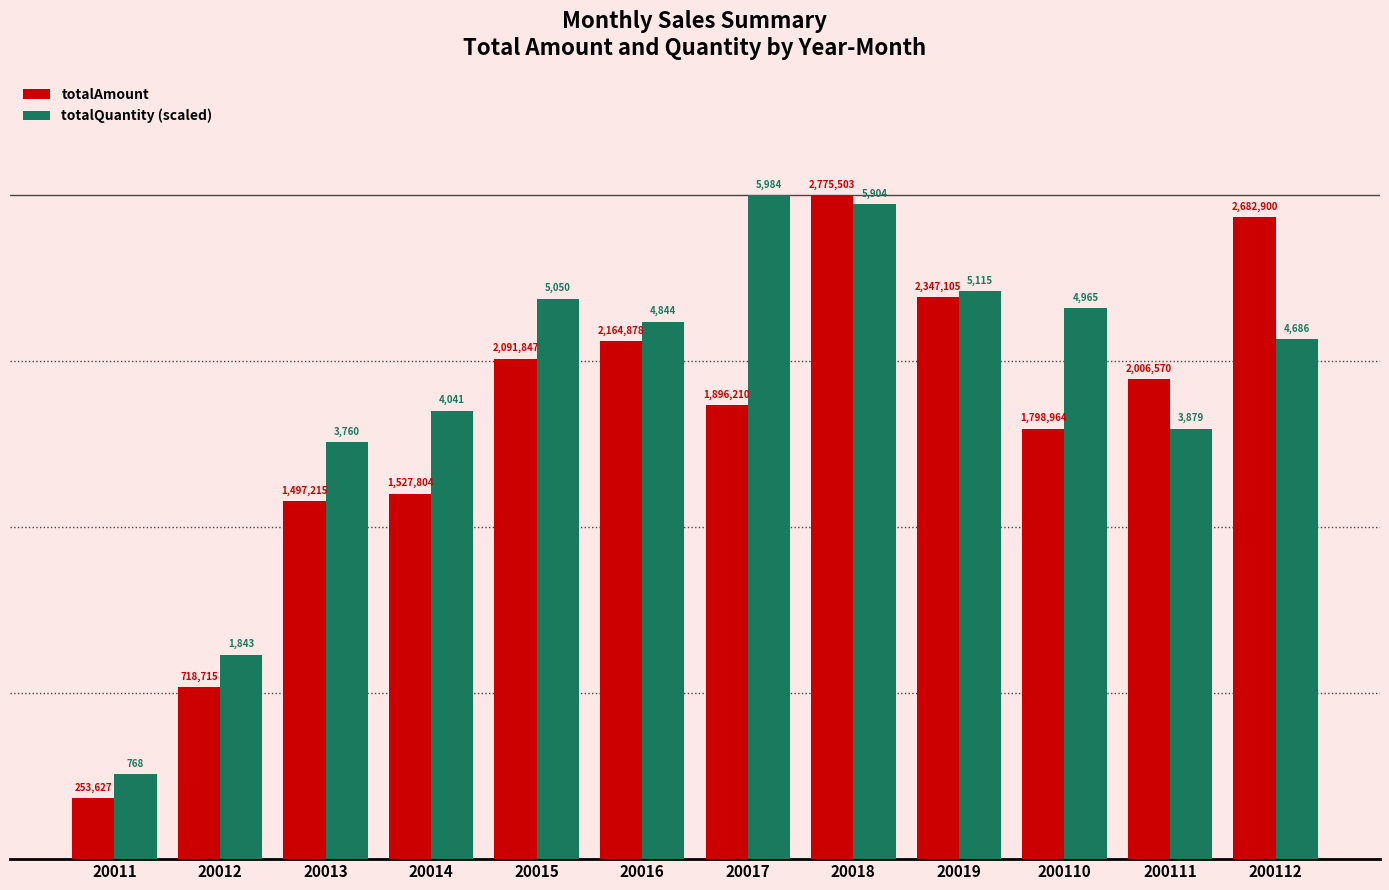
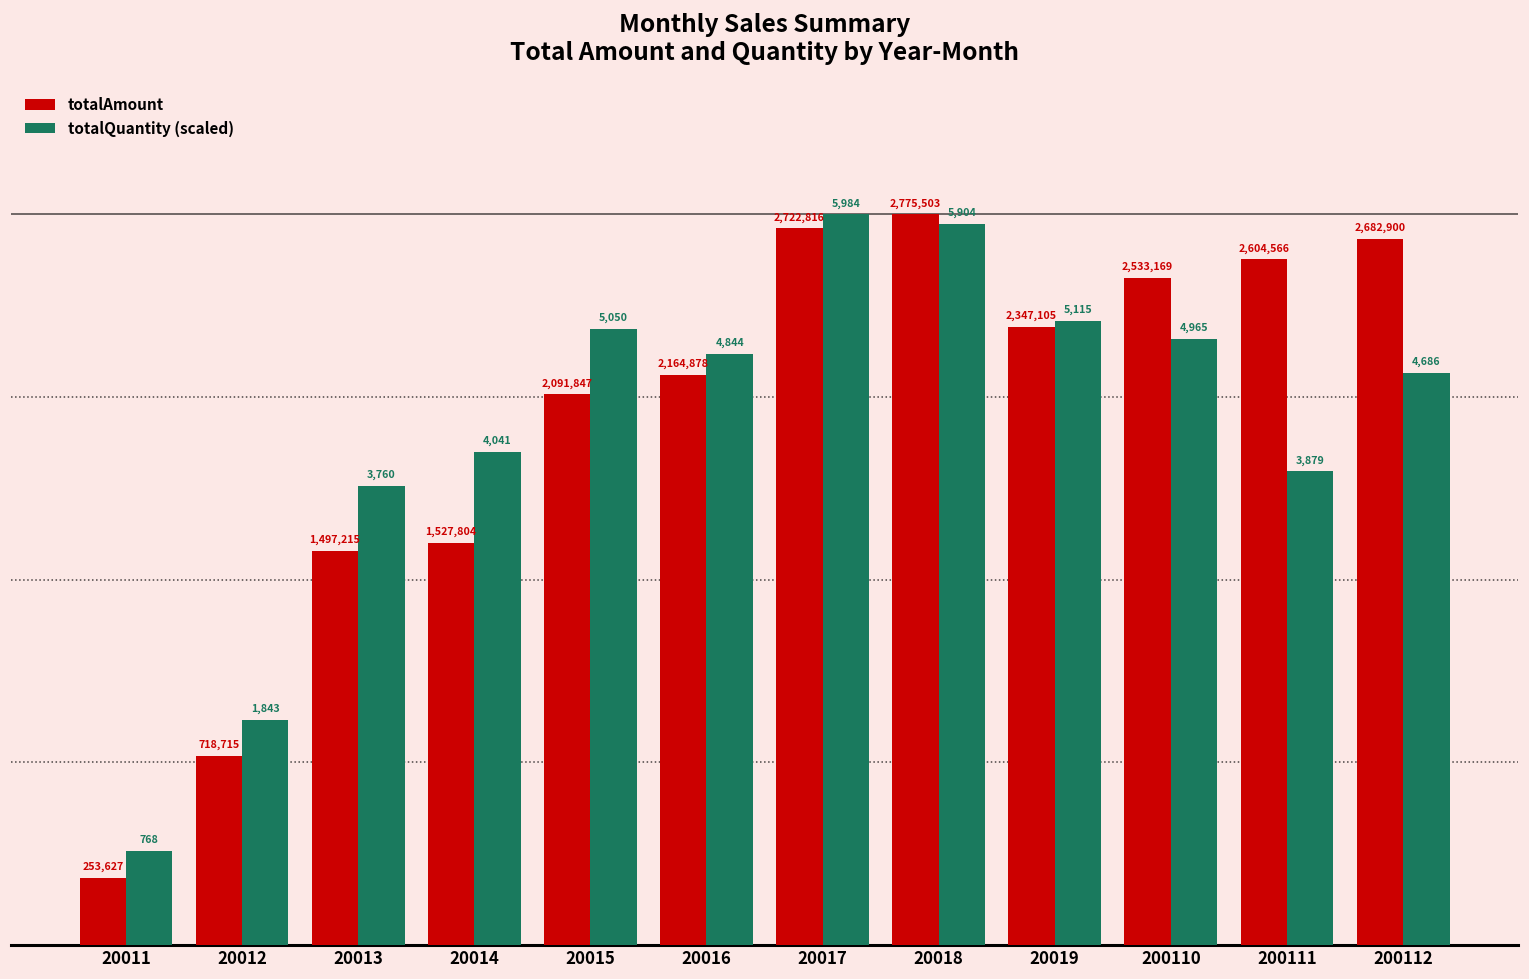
  {
    "totalAmount": {
      "20011": "253,627",
      "20012": "718,715",
      "20013": "1,497,215",
      "20014": "1,527,804",
      "20015": "2,091,847",
      "20016": "2,164,878",
-     "20017": "1,896,210",
+     "20017": "2,722,816",
      "20018": "2,775,503",
      "20019": "2,347,105",
-     "200110": "1,798,964",
-     "200111": "2,006,570",
+     "200110": "2,533,169",
+     "200111": "2,604,566",
      "200112": "2,682,900"
    }
  }
